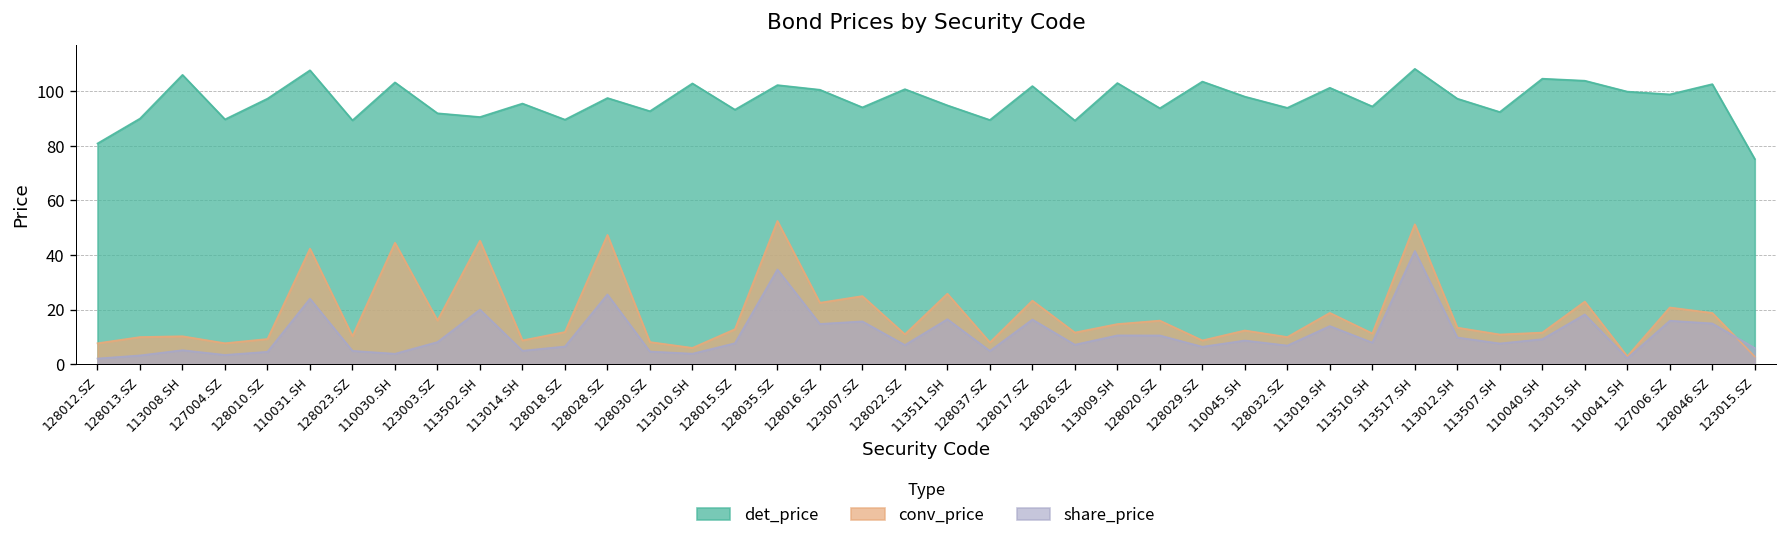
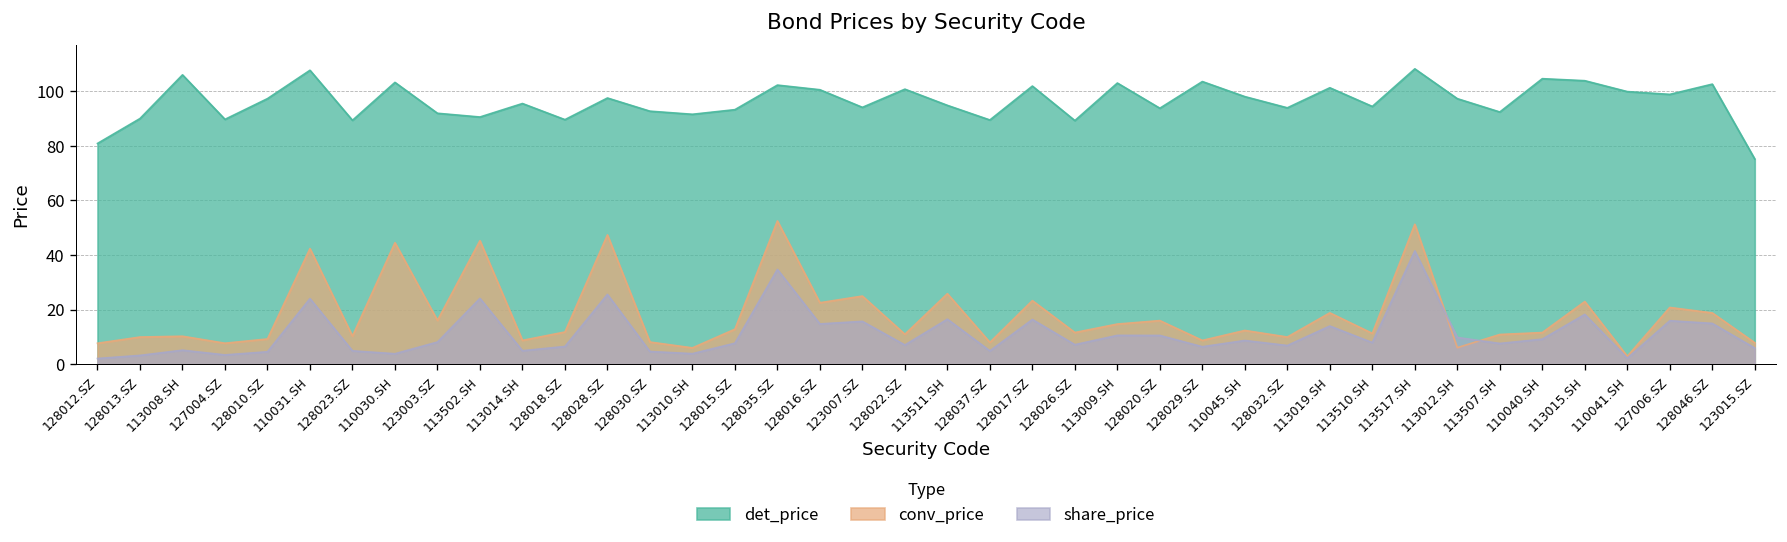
  {
    "det_price": {
      "128012.SZ": 81,
      "128013.SZ": 90,
      "113008.SH": 106,
      "127004.SZ": 90,
      "128010.SZ": 97,
      "110031.SH": 108,
      "128023.SZ": 89,
      "110030.SH": 103,
      "123003.SZ": 92,
      "113502.SH": 91,
      "113014.SH": 96,
      "128018.SZ": 90,
      "128028.SZ": 98,
      "128030.SZ": 93,
-     "113010.SH": 103,
+     "113010.SH": 92,
      "128015.SZ": 93,
      "128035.SZ": 102,
      "128016.SZ": 101,
      "123007.SZ": 94,
      "128022.SZ": 101,
      "113511.SH": 95,
      "128037.SZ": 89,
      "128017.SZ": 102,
      "128026.SZ": 89,
      "113009.SH": 103,
      "128020.SZ": 94,
      "128029.SZ": 104,
      "110045.SH": 98,
      "128032.SZ": 94,
      "113019.SH": 101,
      "113510.SH": 94,
      "113517.SH": 108,
      "113012.SH": 97,
      "113507.SH": 92,
      "110040.SH": 105,
      "113015.SH": 104,
      "110041.SH": 100,
      "127006.SZ": 99,
      "128046.SZ": 103,
      "123015.SZ": 75
    },
    "conv_price": {
      "128012.SZ": 8,
      "128013.SZ": 10,
      "113008.SH": 10,
      "127004.SZ": 8,
      "128010.SZ": 9,
      "110031.SH": 42,
      "128023.SZ": 10,
      "110030.SH": 45,
      "123003.SZ": 16,
      "113502.SH": 45,
      "113014.SH": 9,
      "128018.SZ": 12,
      "128028.SZ": 47,
      "128030.SZ": 8,
      "113010.SH": 6,
      "128015.SZ": 13,
      "128035.SZ": 53,
      "128016.SZ": 23,
      "123007.SZ": 25,
      "128022.SZ": 11,
      "113511.SH": 26,
      "128037.SZ": 8,
      "128017.SZ": 23,
      "128026.SZ": 12,
      "113009.SH": 15,
      "128020.SZ": 16,
      "128029.SZ": 9,
      "110045.SH": 12,
      "128032.SZ": 10,
      "113019.SH": 19,
      "113510.SH": 11,
      "113517.SH": 51,
-     "113012.SH": 13,
+     "113012.SH": 6,
      "113507.SH": 11,
      "110040.SH": 12,
      "113015.SH": 23,
      "127006.SZ": 21,
      "128046.SZ": 19,
-     "123015.SZ": 3
+     "123015.SZ": 8
    },
    "share_price": {
      "128012.SZ": 2,
      "128013.SZ": 3,
      "113008.SH": 5,
      "127004.SZ": 3,
      "128010.SZ": 5,
      "110031.SH": 24,
      "128023.SZ": 5,
      "110030.SH": 4,
      "123003.SZ": 8,
-     "113502.SH": 20,
+     "113502.SH": 24,
      "113014.SH": 5,
      "128018.SZ": 7,
      "128028.SZ": 26,
      "128030.SZ": 5,
      "113010.SH": 4,
      "128015.SZ": 8,
      "128035.SZ": 35,
      "128016.SZ": 15,
      "123007.SZ": 16,
      "128022.SZ": 7,
      "113511.SH": 17,
      "128037.SZ": 5,
      "128017.SZ": 16,
      "128026.SZ": 7,
      "113009.SH": 11,
      "128020.SZ": 11,
      "128029.SZ": 6,
      "110045.SH": 9,
      "128032.SZ": 7,
      "113019.SH": 14,
      "113510.SH": 8,
      "113517.SH": 42,
      "113012.SH": 10,
      "113507.SH": 8,
      "110040.SH": 9,
      "113015.SH": 18,
      "127006.SZ": 16,
      "128046.SZ": 15,
      "123015.SZ": 6
    }
  }
